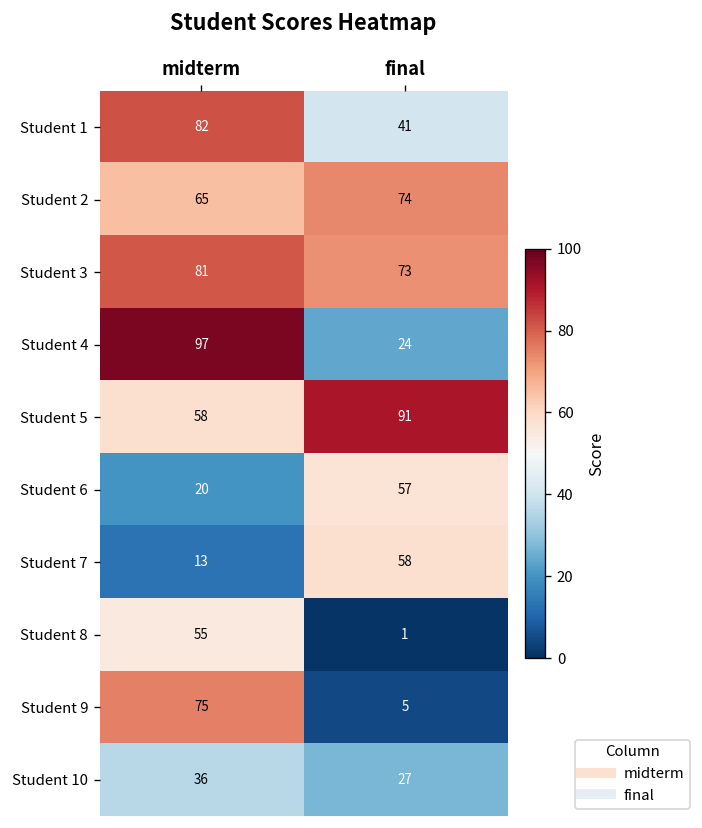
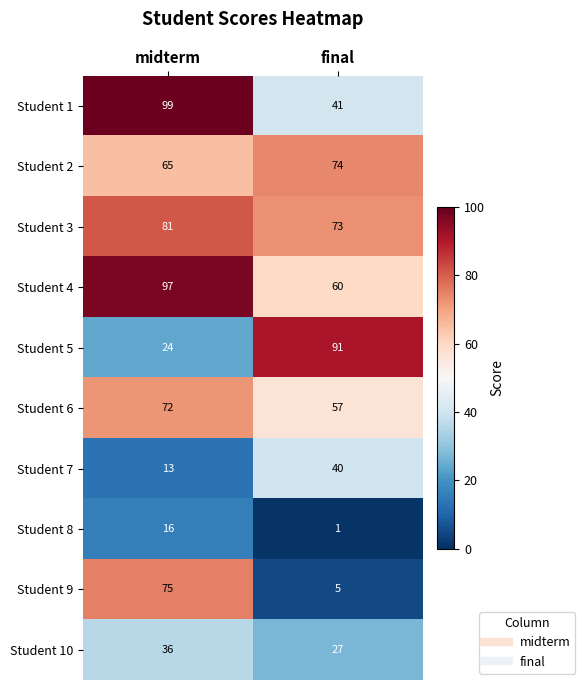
  {
    "Student 1": {
-     "midterm": 82,
+     "midterm": 99,
      "final": 41
    },
    "Student 2": {
      "midterm": 65,
      "final": 74
    },
    "Student 3": {
      "midterm": 81,
      "final": 73
    },
    "Student 4": {
      "midterm": 97,
-     "final": 24
+     "final": 60
    },
    "Student 5": {
-     "midterm": 58,
+     "midterm": 24,
      "final": 91
    },
    "Student 6": {
-     "midterm": 20,
+     "midterm": 72,
      "final": 57
    },
    "Student 7": {
      "midterm": 13,
-     "final": 58
+     "final": 40
    },
    "Student 8": {
-     "midterm": 55,
+     "midterm": 16,
      "final": 1
    },
    "Student 9": {
      "midterm": 75,
      "final": 5
    },
    "Student 10": {
      "midterm": 36,
      "final": 27
    }
  }
